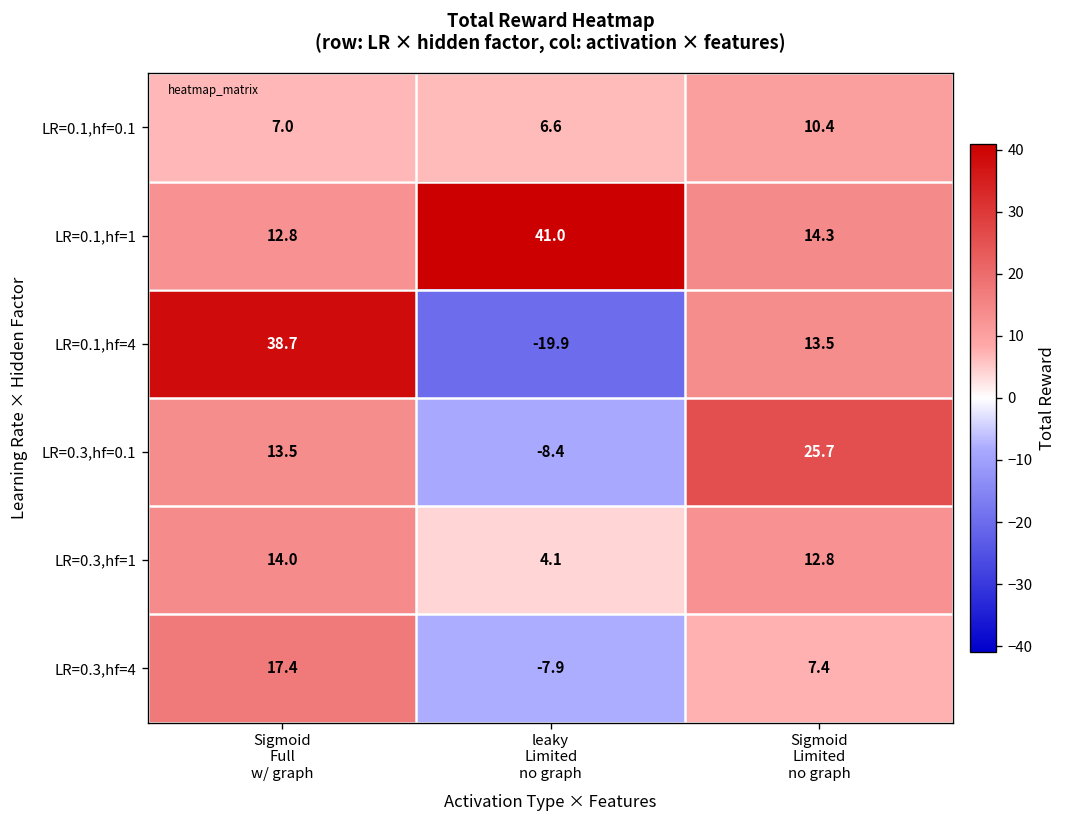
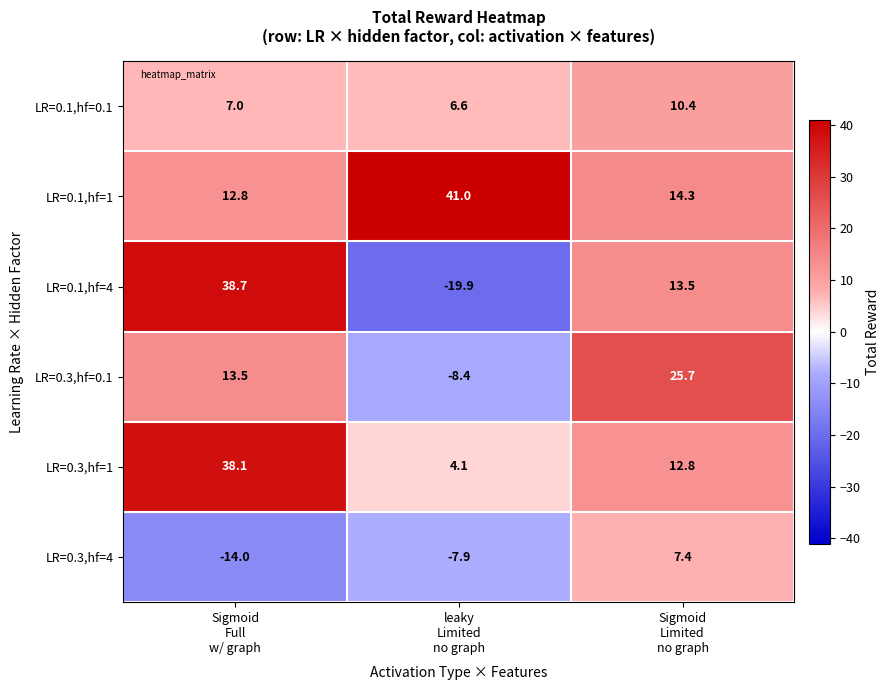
  {
    "LR=0.1,hf=0.1": {
      "Sigmoid Full w/ graph": 7.0,
      "leaky Limited no graph": 6.6,
      "Sigmoid Limited no graph": 10.4
    },
    "LR=0.1,hf=1": {
      "Sigmoid Full w/ graph": 12.8,
      "leaky Limited no graph": 41.0,
      "Sigmoid Limited no graph": 14.3
    },
    "LR=0.1,hf=4": {
      "Sigmoid Full w/ graph": 38.7,
      "leaky Limited no graph": -19.9,
      "Sigmoid Limited no graph": 13.5
    },
    "LR=0.3,hf=0.1": {
      "Sigmoid Full w/ graph": 13.5,
      "leaky Limited no graph": -8.4,
      "Sigmoid Limited no graph": 25.7
    },
    "LR=0.3,hf=1": {
-     "Sigmoid Full w/ graph": 14.0,
+     "Sigmoid Full w/ graph": 38.1,
      "leaky Limited no graph": 4.1,
      "Sigmoid Limited no graph": 12.8
    },
    "LR=0.3,hf=4": {
-     "Sigmoid Full w/ graph": 17.4,
+     "Sigmoid Full w/ graph": -14.0,
      "leaky Limited no graph": -7.9,
      "Sigmoid Limited no graph": 7.4
    }
  }
